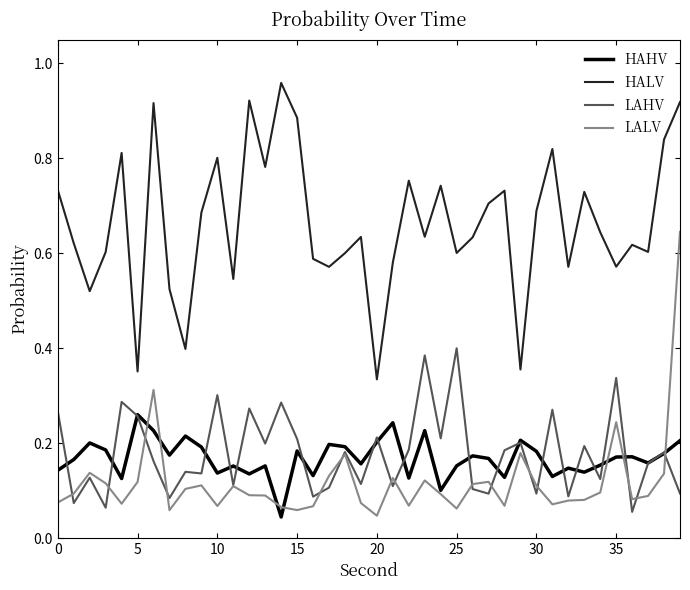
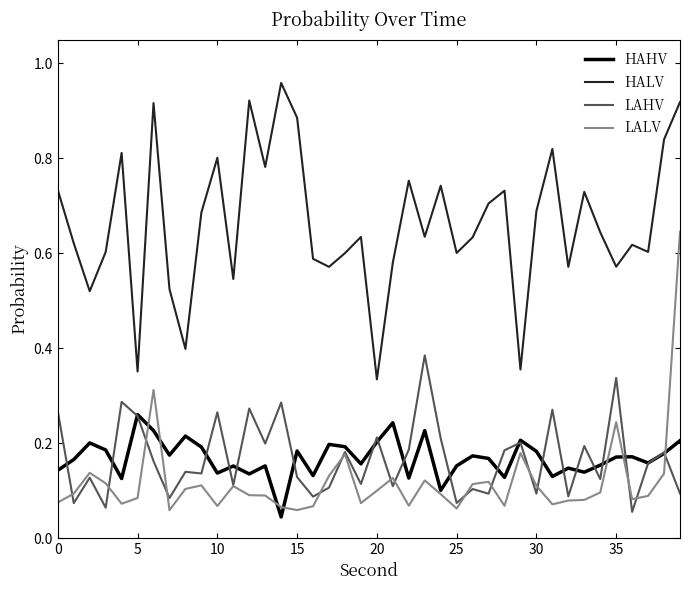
  {
    "LAHV": {
      "0": 0.27,
-     "10": 0.30,
-     "15": 0.21,
+     "10": 0.26,
+     "15": 0.13,
      "20": 0.21,
-     "25": 0.40,
+     "25": 0.07,
      "30": 0.09,
      "35": 0.34
    },
    "LALV": {
      "0": 0.07,
-     "5": 0.12,
+     "5": 0.08,
      "10": 0.07,
      "15": 0.06,
-     "20": 0.05,
+     "20": 0.10,
      "25": 0.06,
      "30": 0.11,
      "35": 0.24
    }
  }
